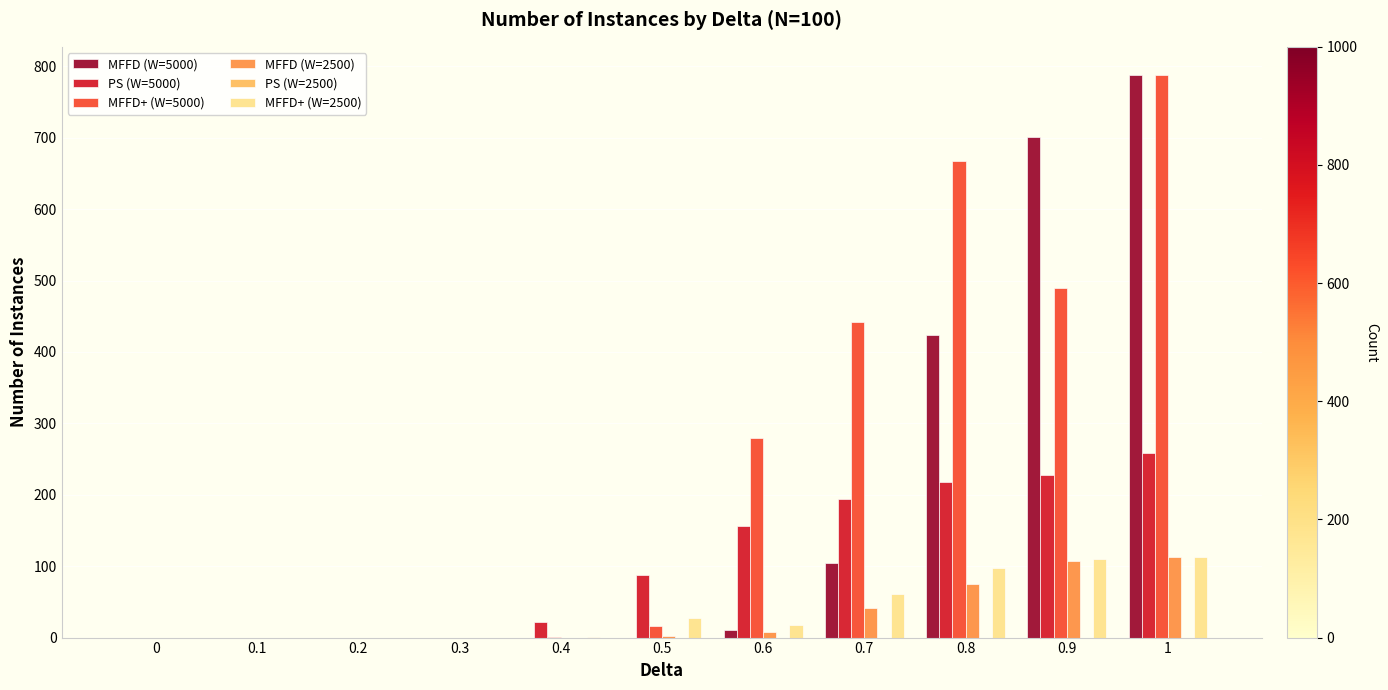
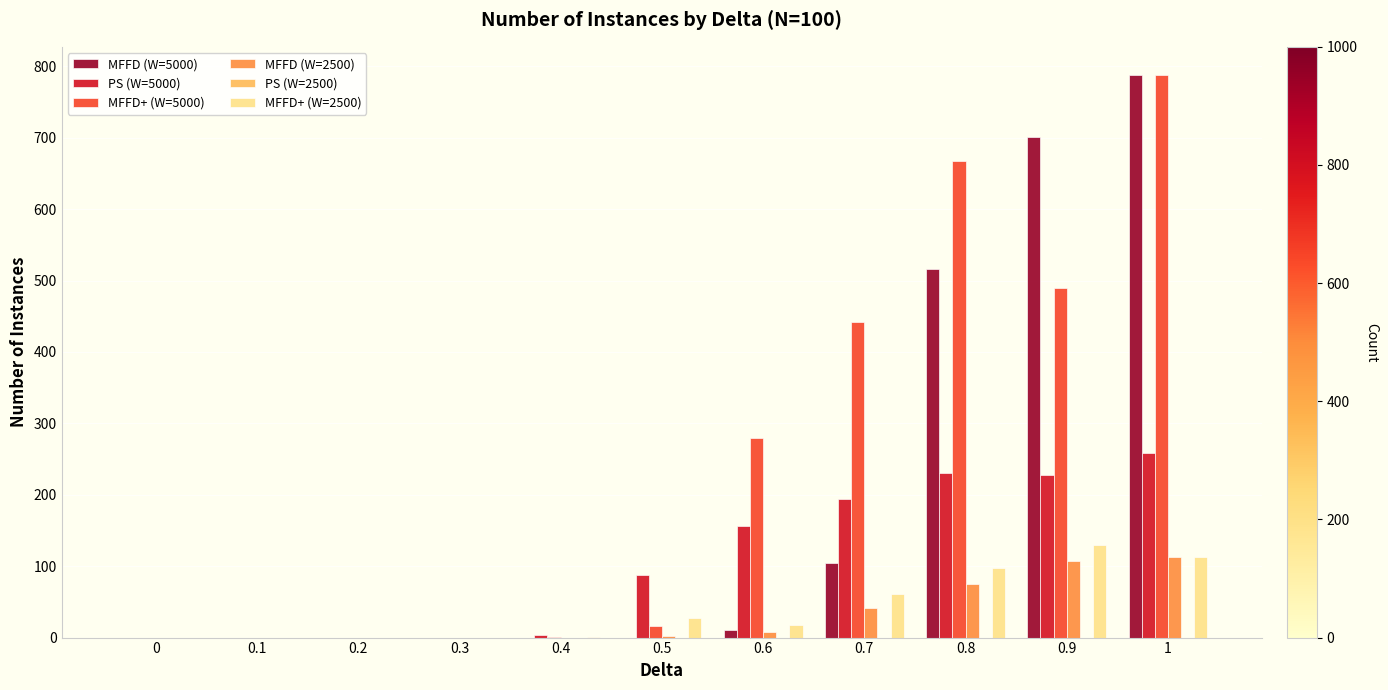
  {
    "MFFD (W=5000)": {
      "0": 0,
      "0.1": 0,
      "0.2": 0,
      "0.3": 0,
      "0.4": 0,
      "0.5": 0,
      "0.6": 10,
      "0.7": 110,
-     "0.8": 420,
+     "0.8": 520,
      "0.9": 700,
      "1": 790
    },
    "PS (W=5000)": {
      "0": 0,
      "0.1": 0,
      "0.2": 0,
      "0.3": 0,
-     "0.4": 20,
+     "0.4": 0,
      "0.5": 90,
      "0.6": 160,
      "0.7": 190,
-     "0.8": 220,
+     "0.8": 230,
      "0.9": 230,
      "1": 260
    },
    "MFFD+ (W=5000)": {
      "0": 0,
      "0.1": 0,
      "0.2": 0,
      "0.3": 0,
      "0.5": 20,
      "0.6": 280,
      "0.7": 440,
      "0.8": 670,
      "0.9": 490,
      "1": 790
    },
    "MFFD+ (W=2500)": {
      "0": 0,
      "0.1": 0,
      "0.2": 0,
      "0.3": 0,
      "0.5": 30,
      "0.6": 20,
      "0.7": 60,
      "0.8": 100,
-     "0.9": 110,
+     "0.9": 130,
      "1": 110
    }
  }
